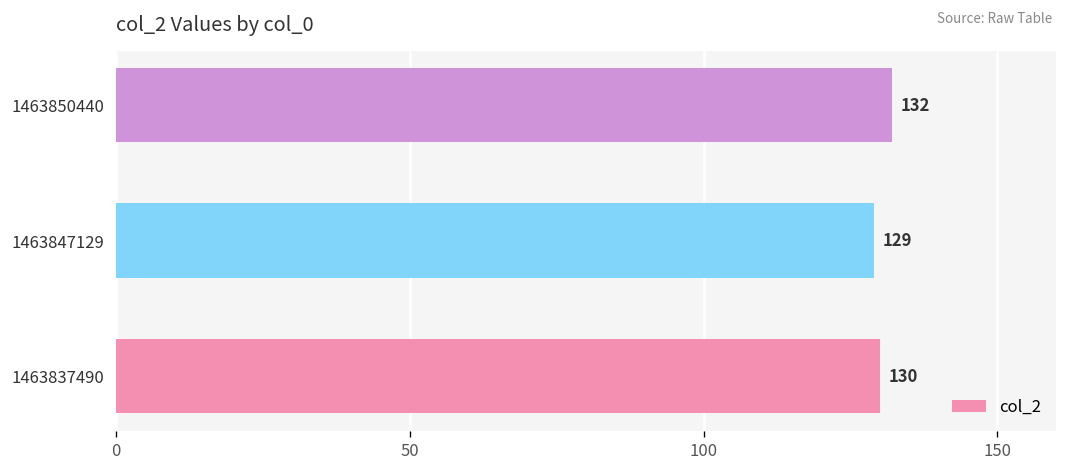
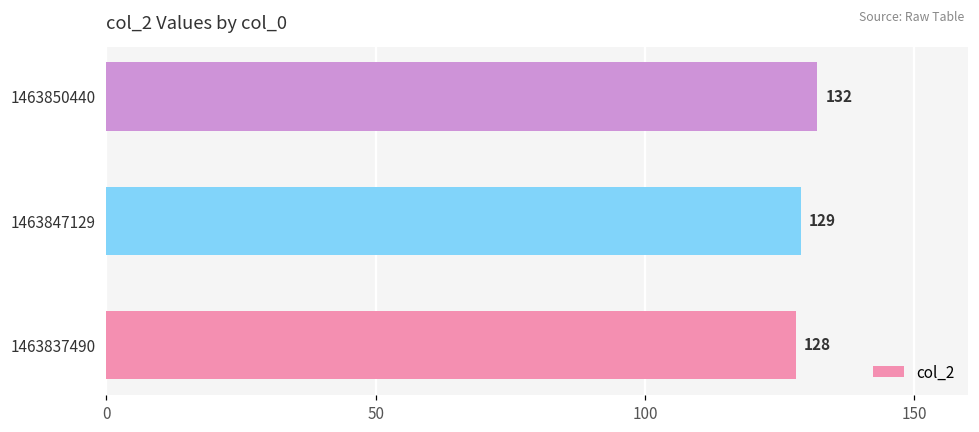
  {
    "1463850440": 132,
    "1463847129": 129,
-   "1463837490": 130
+   "1463837490": 128
  }
